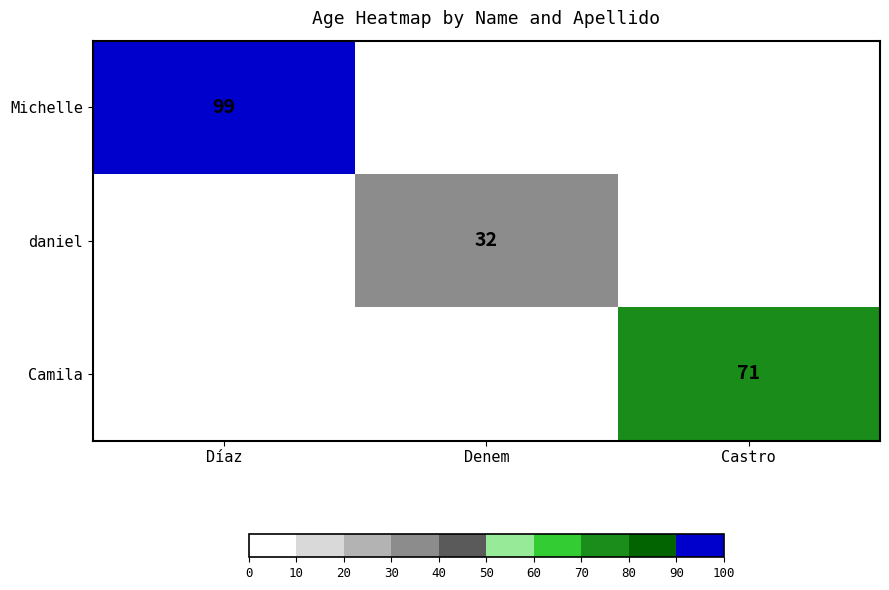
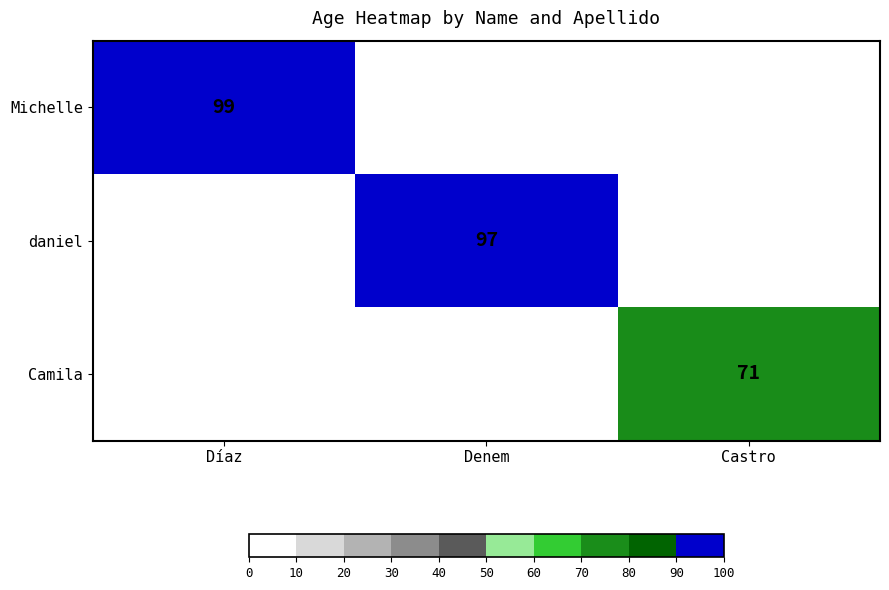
  {
    "Michelle": {
      "Díaz": 99
    },
    "daniel": {
-     "Denem": 32
+     "Denem": 97
    },
    "Camila": {
      "Castro": 71
    }
  }
